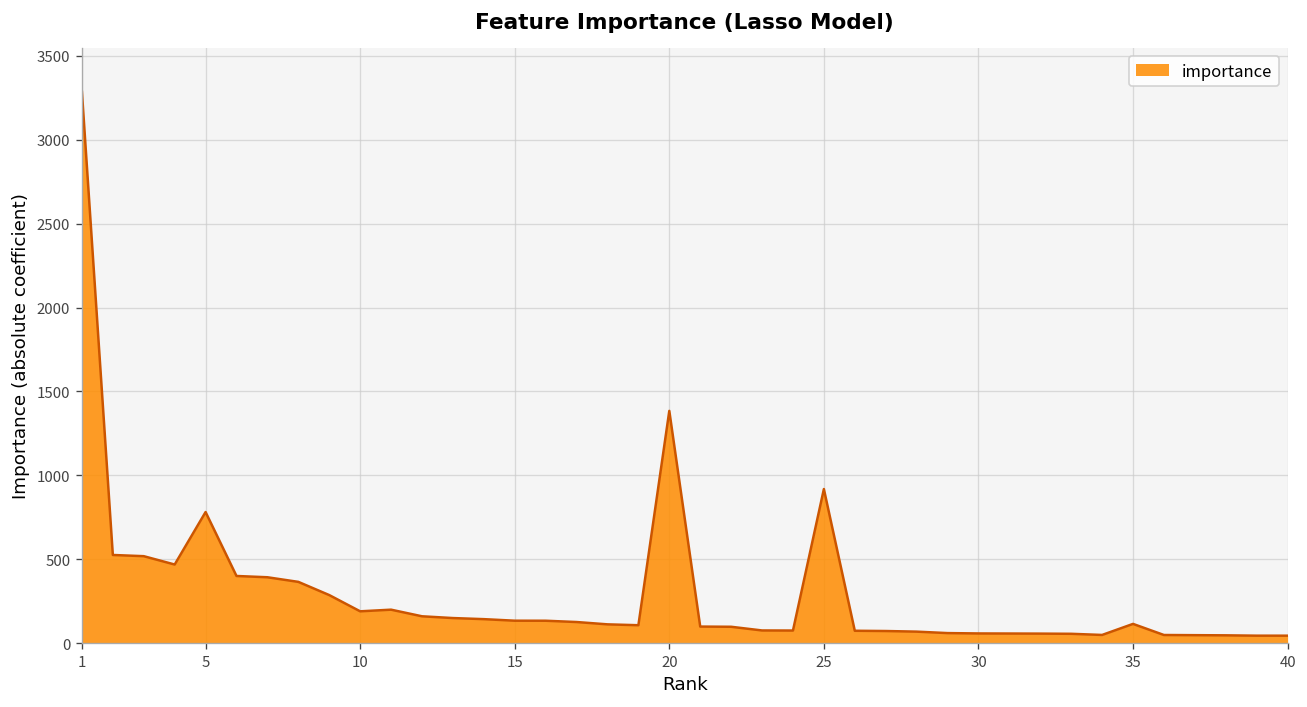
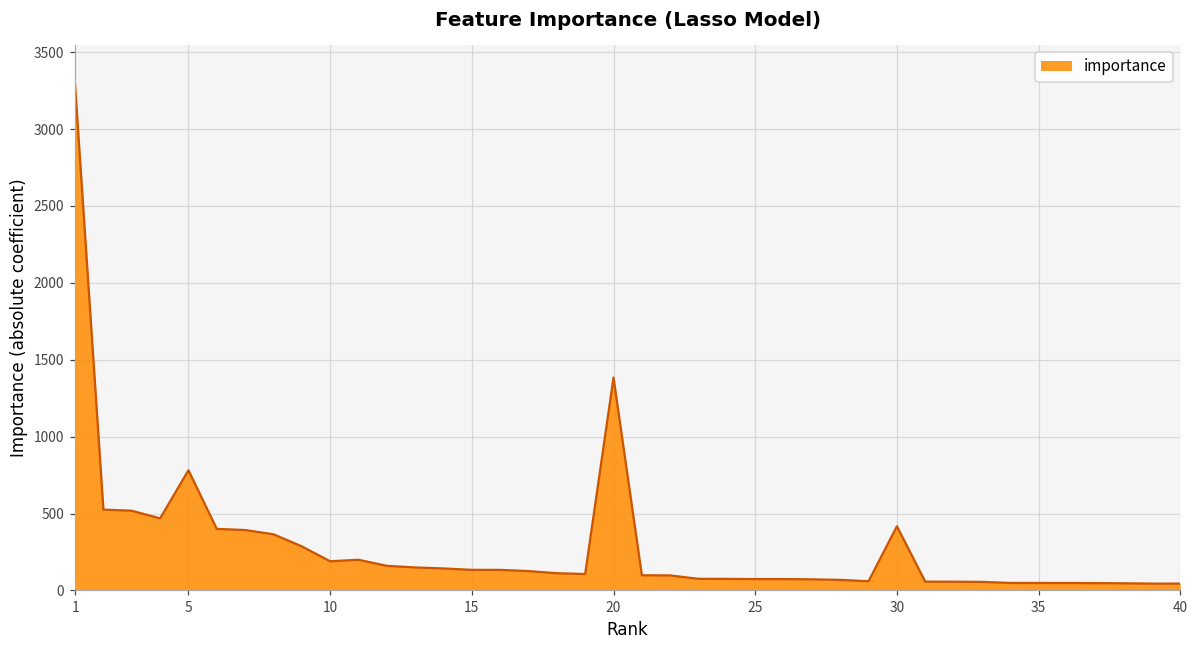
  {
    "1": 3290,
    "5": 780,
    "10": 190,
    "15": 130,
    "20": 1380,
-   "25": 920,
-   "30": 60,
-   "35": 110,
+   "25": 70,
+   "30": 420,
+   "35": 50,
    "40": 40
  }
